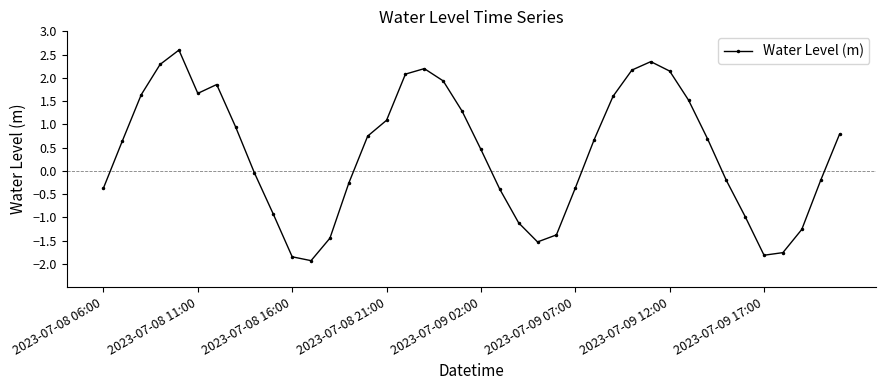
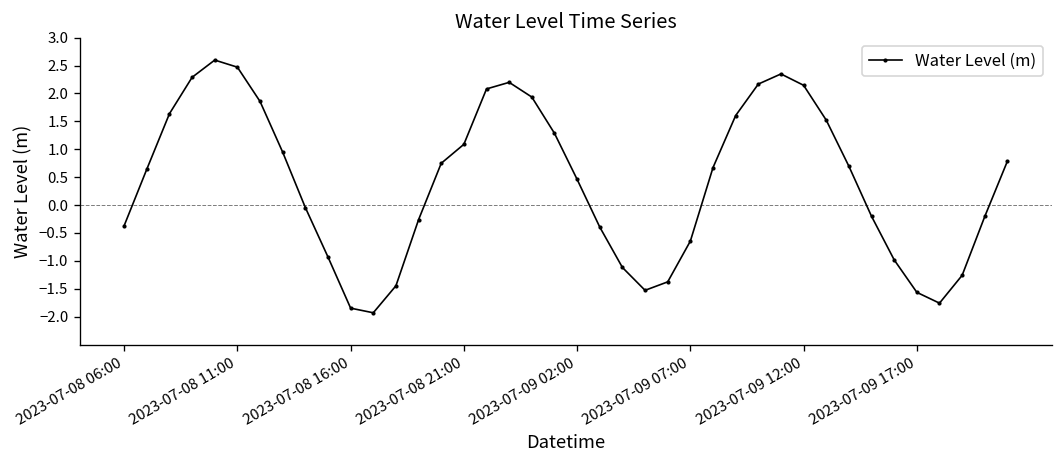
  {
    "2023-07-08 06:00": -0.4,
-   "2023-07-08 11:00": 1.7,
+   "2023-07-08 11:00": 2.5,
    "2023-07-08 16:00": -1.8,
    "2023-07-08 21:00": 1.1,
    "2023-07-09 02:00": 0.5,
-   "2023-07-09 07:00": -0.4,
+   "2023-07-09 07:00": -0.6,
    "2023-07-09 12:00": 2.1,
-   "2023-07-09 17:00": -1.8
+   "2023-07-09 17:00": -1.6
  }
